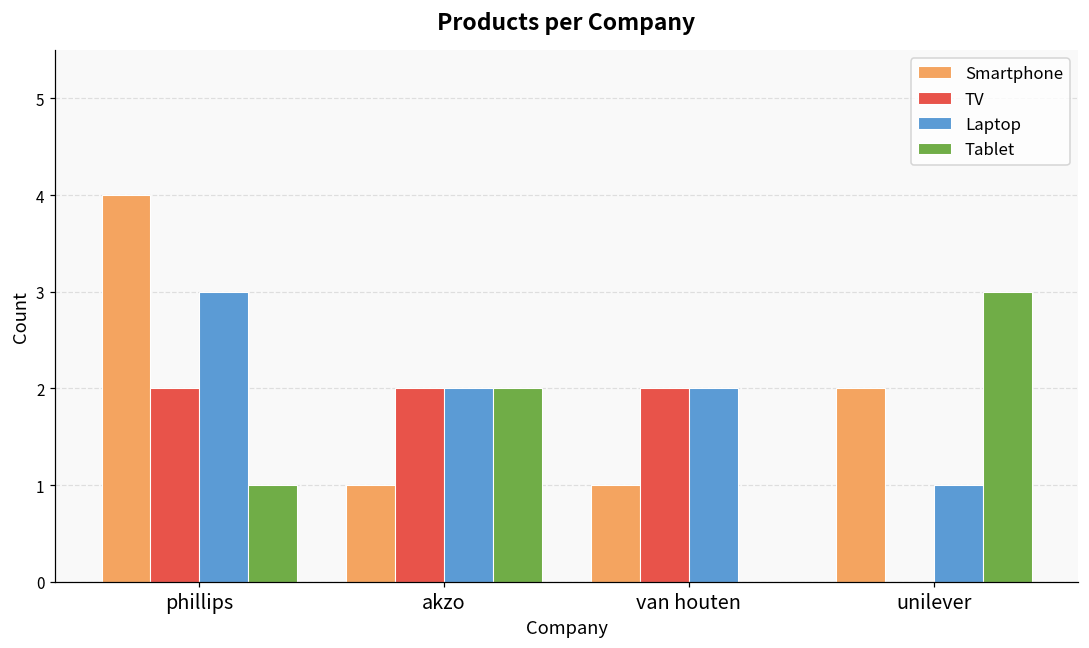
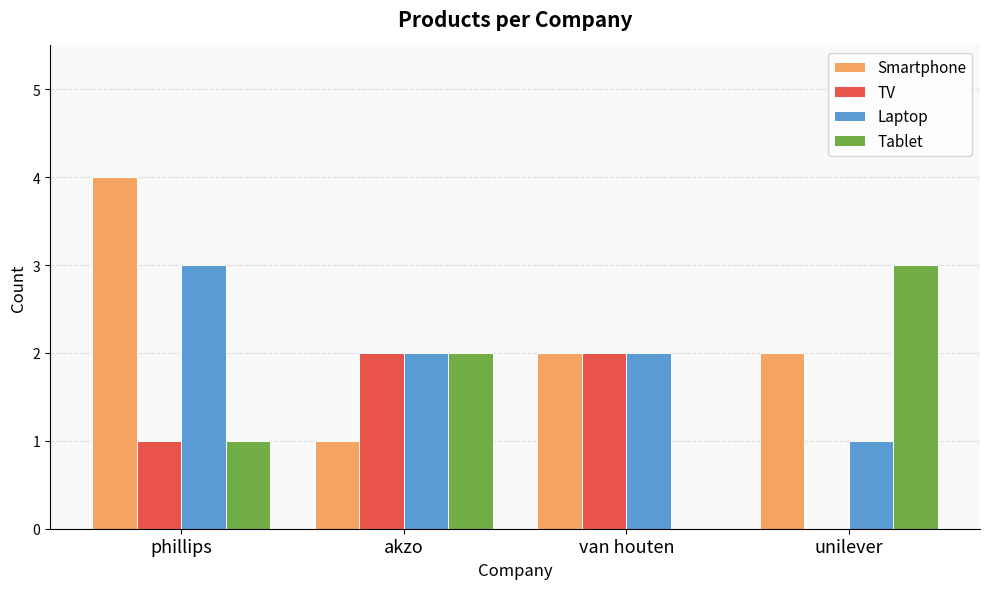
  {
    "Smartphone": {
      "phillips": 4,
      "akzo": 1,
-     "van houten": 1,
+     "van houten": 2,
      "unilever": 2
    },
    "TV": {
-     "phillips": 2,
+     "phillips": 1,
      "akzo": 2,
      "van houten": 2,
      "unilever": 0
    },
    "Laptop": {
      "phillips": 3,
      "akzo": 2,
      "van houten": 2,
      "unilever": 1
    },
    "Tablet": {
      "phillips": 1,
      "akzo": 2,
      "van houten": 0,
      "unilever": 3
    }
  }
